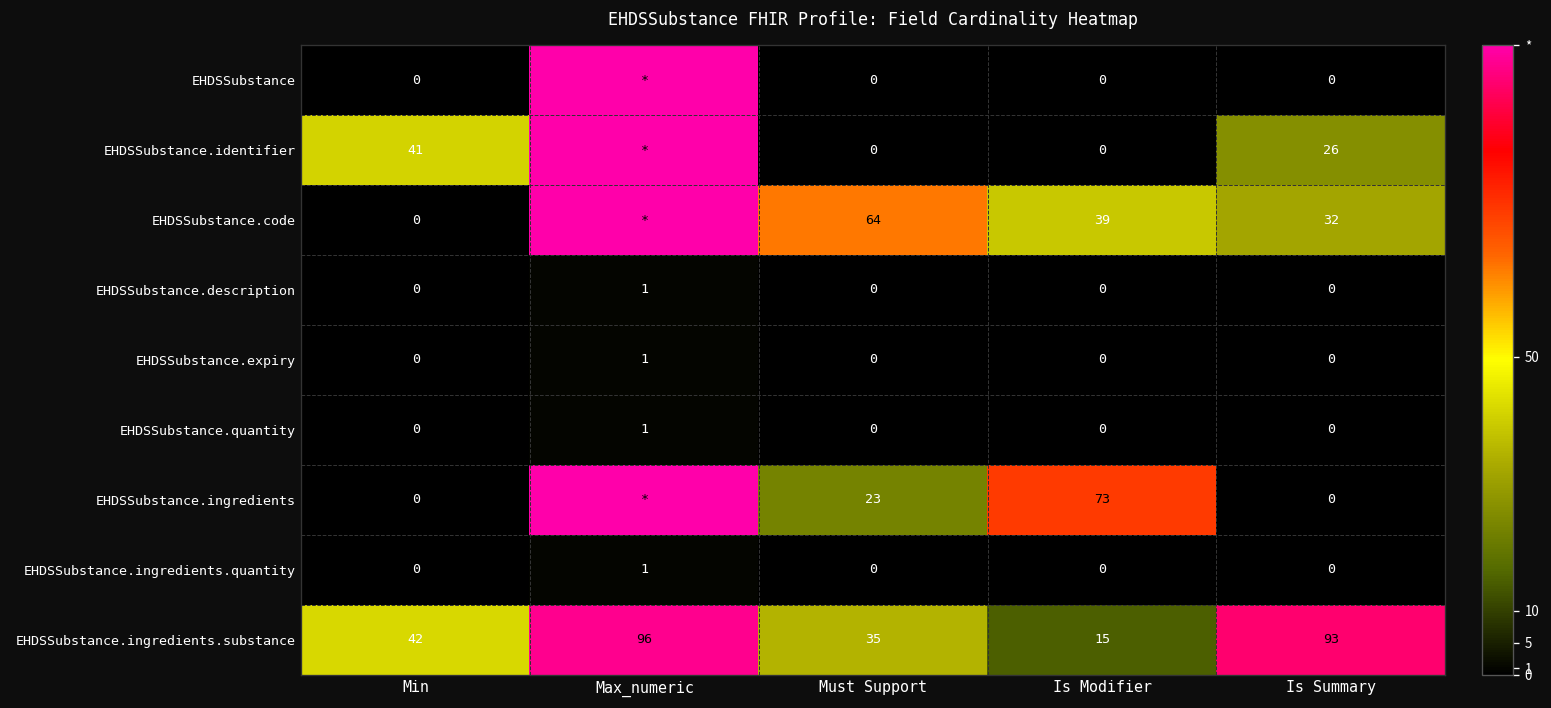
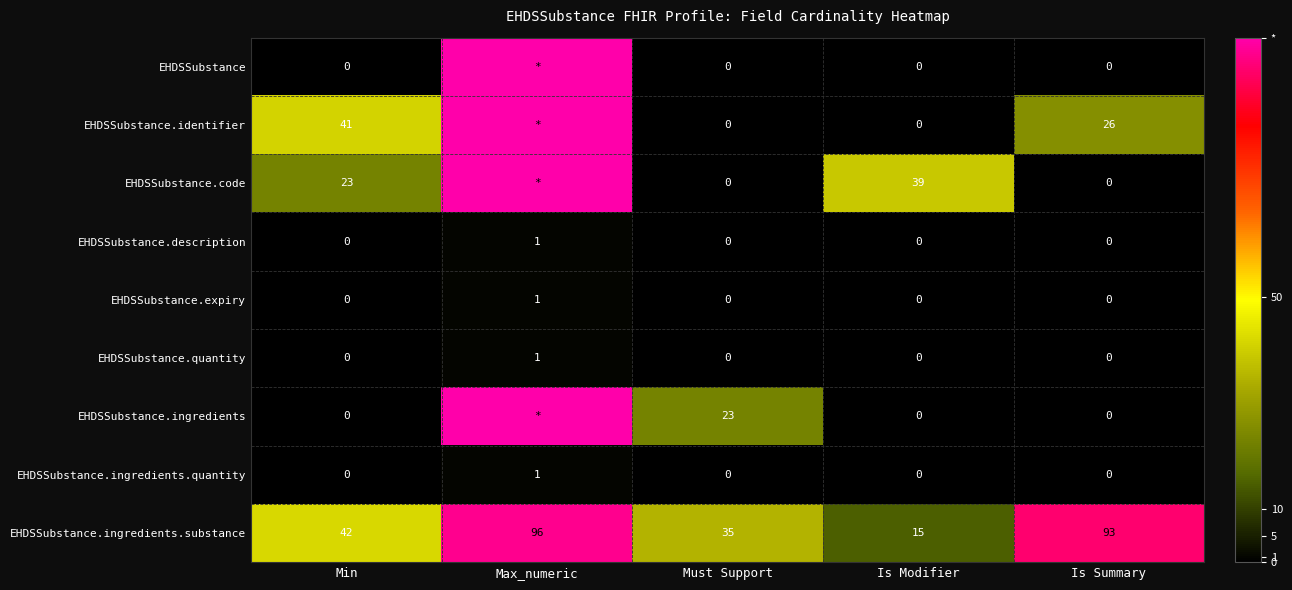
  {
    "EHDSSubstance": {
      "Min": 0,
      "Must Support": 0,
      "Is Modifier": 0,
      "Is Summary": 0
    },
    "EHDSSubstance.identifier": {
      "Min": 41,
      "Must Support": 0,
      "Is Modifier": 0,
      "Is Summary": 26
    },
    "EHDSSubstance.code": {
-     "Min": 0,
-     "Must Support": 64,
+     "Min": 23,
+     "Must Support": 0,
      "Is Modifier": 39,
-     "Is Summary": 32
+     "Is Summary": 0
    },
    "EHDSSubstance.description": {
      "Min": 0,
      "Max_numeric": 1,
      "Must Support": 0,
      "Is Modifier": 0,
      "Is Summary": 0
    },
    "EHDSSubstance.expiry": {
      "Min": 0,
      "Max_numeric": 1,
      "Must Support": 0,
      "Is Modifier": 0,
      "Is Summary": 0
    },
    "EHDSSubstance.quantity": {
      "Min": 0,
      "Max_numeric": 1,
      "Must Support": 0,
      "Is Modifier": 0,
      "Is Summary": 0
    },
    "EHDSSubstance.ingredients": {
      "Min": 0,
      "Must Support": 23,
-     "Is Modifier": 73,
+     "Is Modifier": 0,
      "Is Summary": 0
    },
    "EHDSSubstance.ingredients.quantity": {
      "Min": 0,
      "Max_numeric": 1,
      "Must Support": 0,
      "Is Modifier": 0,
      "Is Summary": 0
    },
    "EHDSSubstance.ingredients.substance": {
      "Min": 42,
      "Max_numeric": 96,
      "Must Support": 35,
      "Is Modifier": 15,
      "Is Summary": 93
    }
  }
